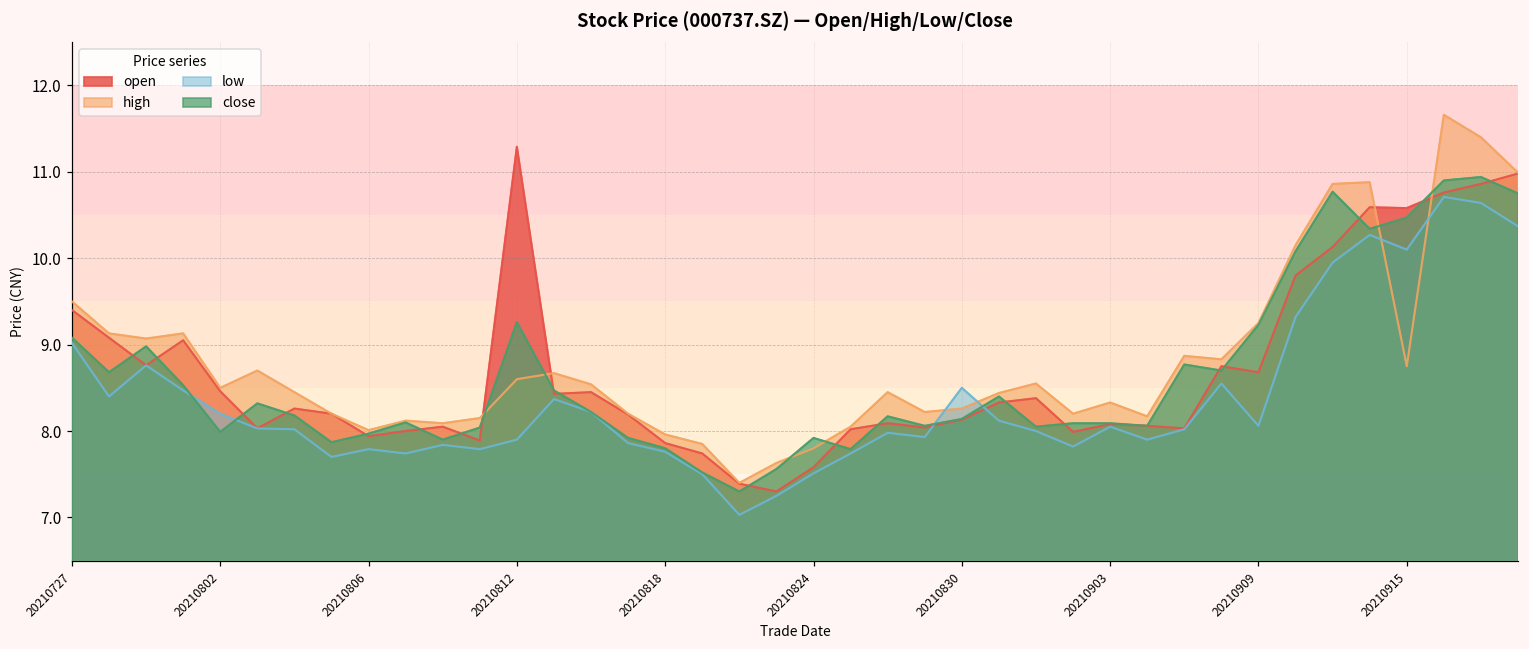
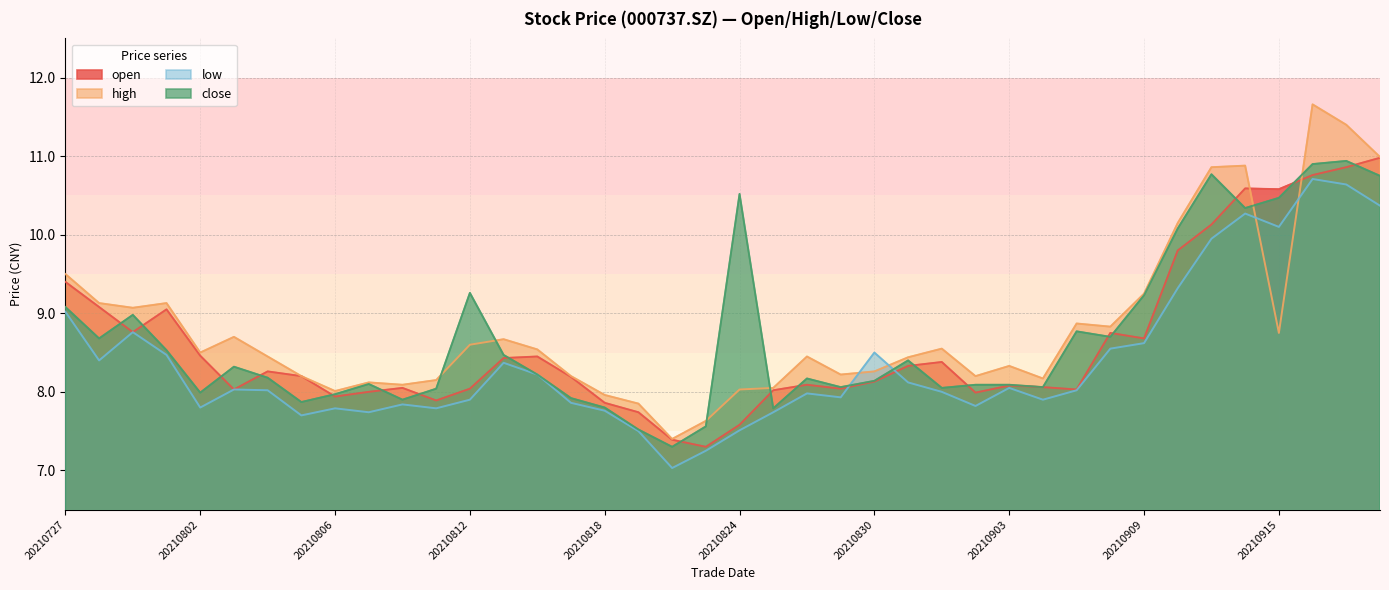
  {
    "open": {
      "20210727": 9.4,
      "20210802": 8.5,
-     "20210812": 11.3,
+     "20210812": 8.0,
      "20210818": 7.9,
      "20210824": 7.6,
      "20210909": 8.7,
      "20210915": 10.6
    },
    "high": {
      "20210727": 9.5,
      "20210802": 8.5,
      "20210806": 8.0,
      "20210812": 8.6,
      "20210818": 8.0,
-     "20210824": 7.8,
+     "20210824": 8.0,
      "20210830": 8.3,
      "20210903": 8.3,
      "20210915": 8.8
    },
    "low": {
      "20210727": 9.0,
-     "20210802": 8.2,
+     "20210802": 7.8,
      "20210806": 7.8,
      "20210812": 7.9,
      "20210818": 7.8,
      "20210824": 7.5,
      "20210830": 8.5,
-     "20210909": 8.1,
+     "20210909": 8.6,
      "20210915": 10.1
    },
    "close": {
      "20210727": 9.1,
      "20210802": 8.0,
      "20210812": 9.3,
      "20210818": 7.8,
-     "20210824": 7.9,
+     "20210824": 10.5,
      "20210915": 10.5
    }
  }
